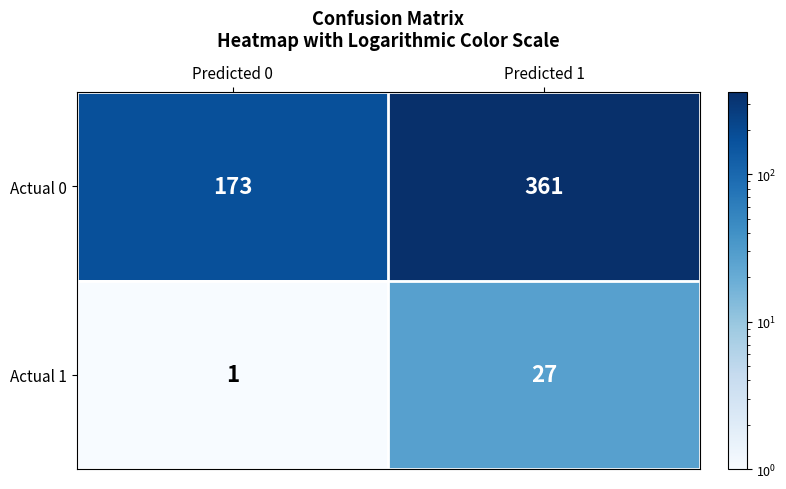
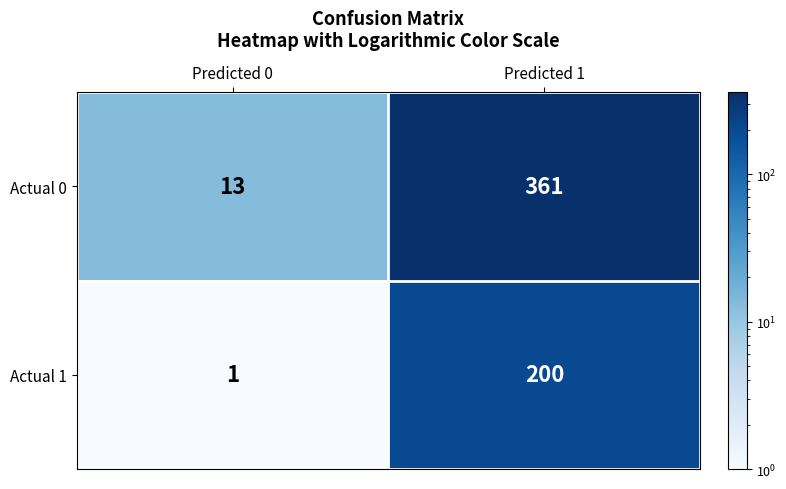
  {
    "Actual 0": {
-     "Predicted 0": 173,
+     "Predicted 0": 13,
      "Predicted 1": 361
    },
    "Actual 1": {
      "Predicted 0": 1,
-     "Predicted 1": 27
+     "Predicted 1": 200
    }
  }
